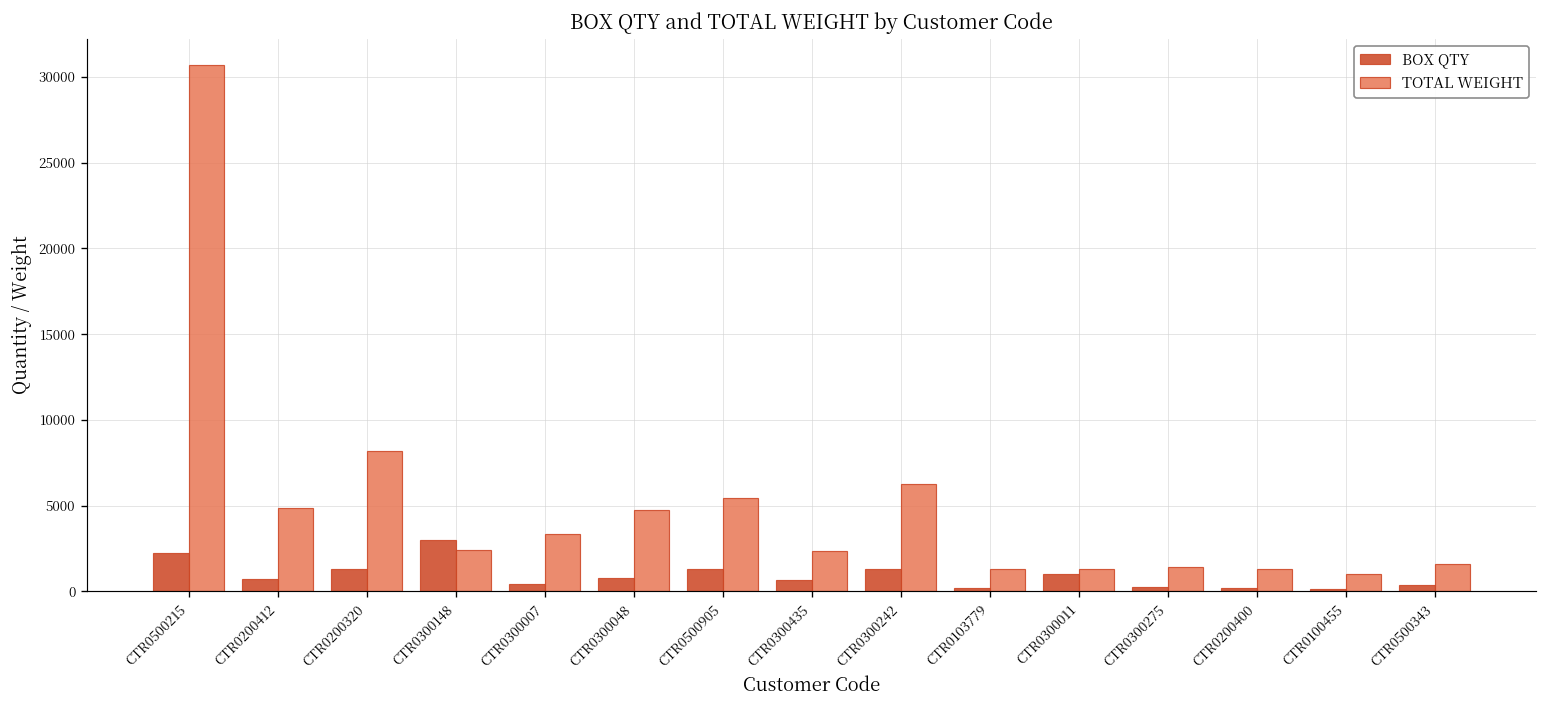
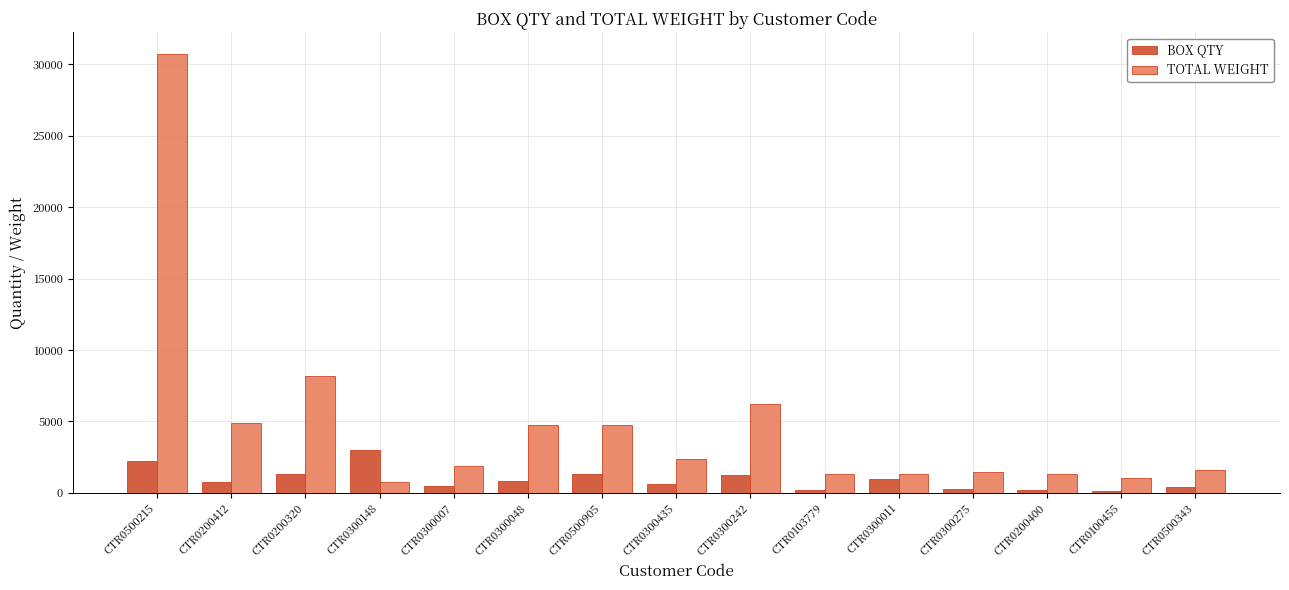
  {
    "BOX QTY": {
      "CTR0500215": 2200,
      "CTR0200412": 700,
      "CTR0200320": 1300,
      "CTR0300148": 3000,
      "CTR0300007": 500,
      "CTR0300048": 800,
      "CTR0500905": 1300,
      "CTR0300435": 600,
      "CTR0300242": 1300,
      "CTR0103779": 200,
      "CTR0300011": 1000,
      "CTR0300275": 200,
      "CTR0200400": 200,
      "CTR0500343": 400
    },
    "TOTAL WEIGHT": {
      "CTR0500215": 30700,
      "CTR0200412": 4900,
      "CTR0200320": 8200,
-     "CTR0300148": 2400,
-     "CTR0300007": 3300,
+     "CTR0300148": 800,
+     "CTR0300007": 1900,
      "CTR0300048": 4800,
-     "CTR0500905": 5400,
+     "CTR0500905": 4800,
      "CTR0300435": 2300,
      "CTR0300242": 6200,
      "CTR0103779": 1300,
      "CTR0300011": 1300,
      "CTR0300275": 1400,
      "CTR0200400": 1300,
      "CTR0100455": 1000,
      "CTR0500343": 1600
    }
  }
